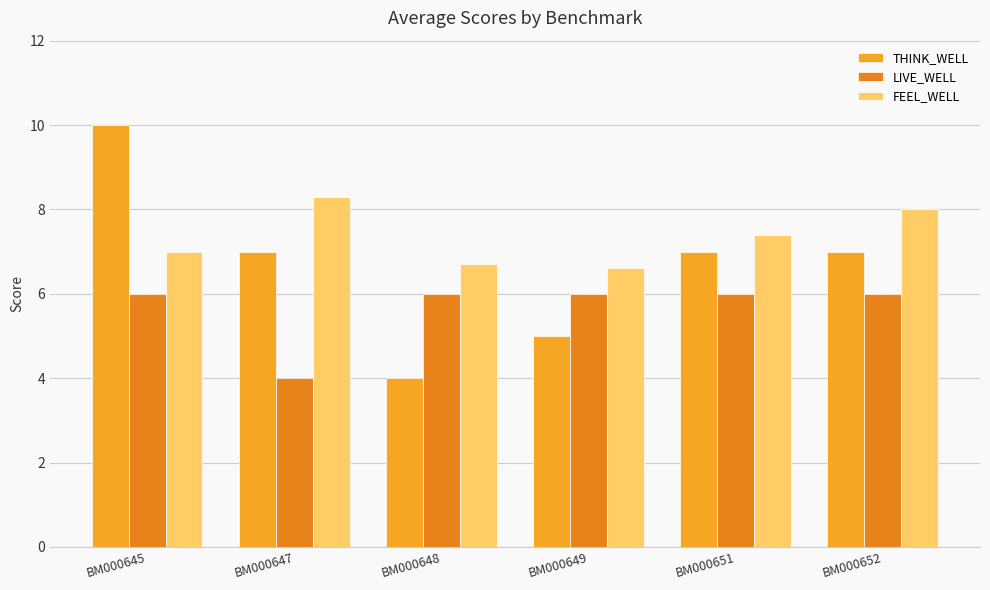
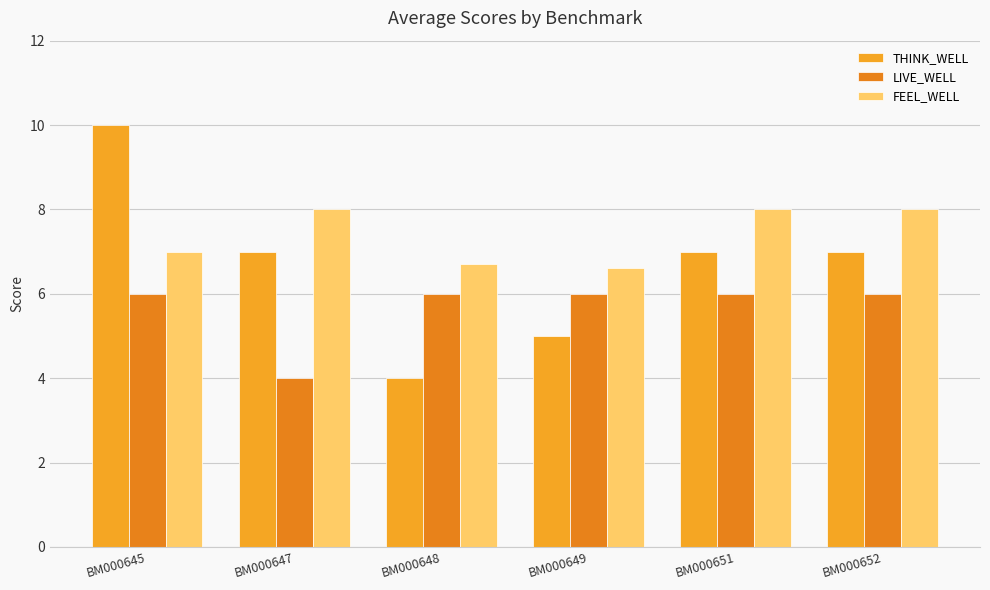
  {
    "FEEL_WELL": {
      "BM000645": 7.0,
-     "BM000647": 8.3,
+     "BM000647": 8.0,
      "BM000648": 6.7,
      "BM000649": 6.6,
-     "BM000651": 7.4,
+     "BM000651": 8.0,
      "BM000652": 8.0
    }
  }
